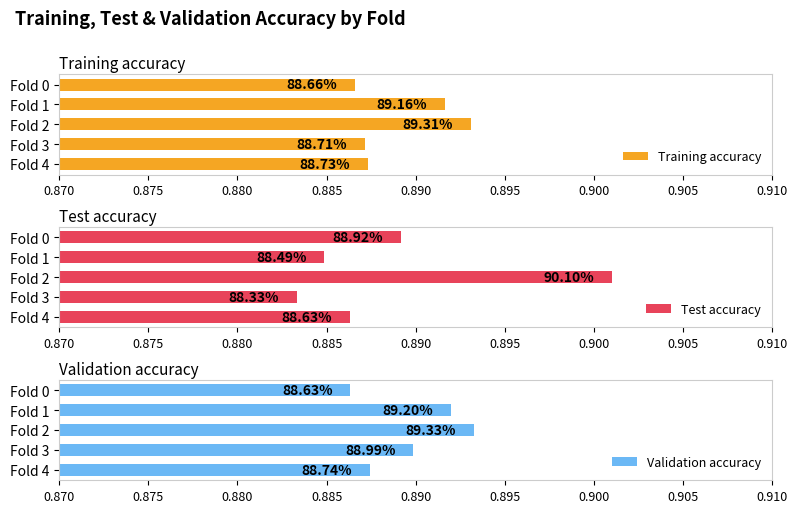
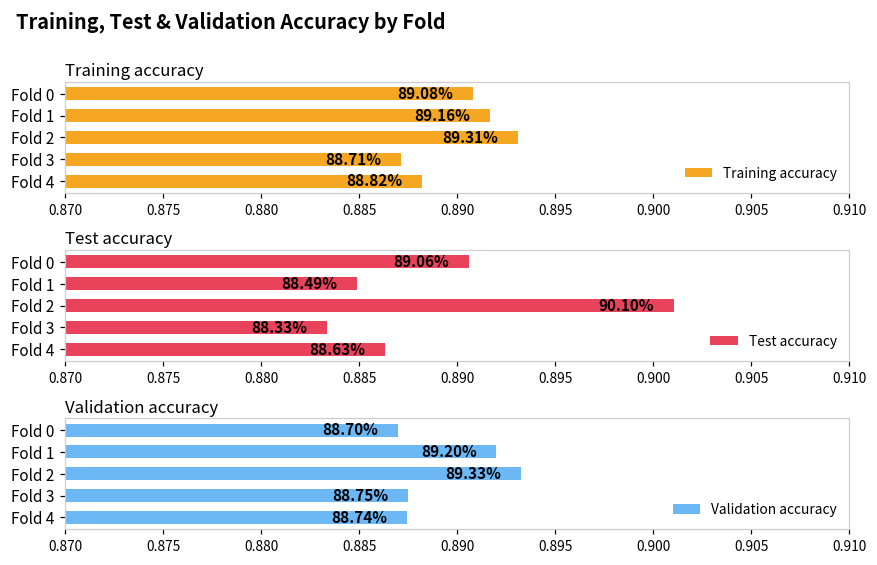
  {
    "Training accuracy": {
-     "Fold 0": "88.66%",
+     "Fold 0": "89.08%",
      "Fold 1": "89.16%",
      "Fold 2": "89.31%",
      "Fold 3": "88.71%",
-     "Fold 4": "88.73%"
+     "Fold 4": "88.82%"
    },
    "Test accuracy": {
-     "Fold 0": "88.92%",
+     "Fold 0": "89.06%",
      "Fold 1": "88.49%",
      "Fold 2": "90.10%",
      "Fold 3": "88.33%",
      "Fold 4": "88.63%"
    },
    "Validation accuracy": {
-     "Fold 0": "88.63%",
+     "Fold 0": "88.70%",
      "Fold 1": "89.20%",
      "Fold 2": "89.33%",
-     "Fold 3": "88.99%",
+     "Fold 3": "88.75%",
      "Fold 4": "88.74%"
    }
  }
